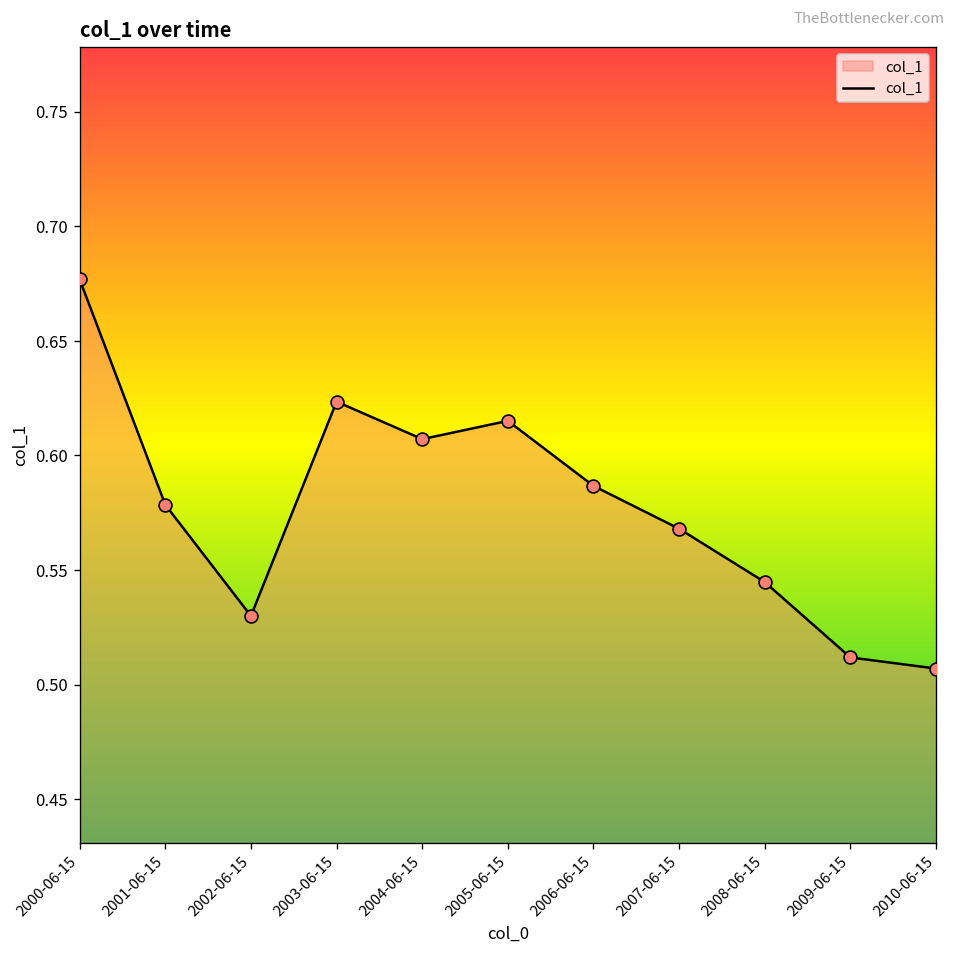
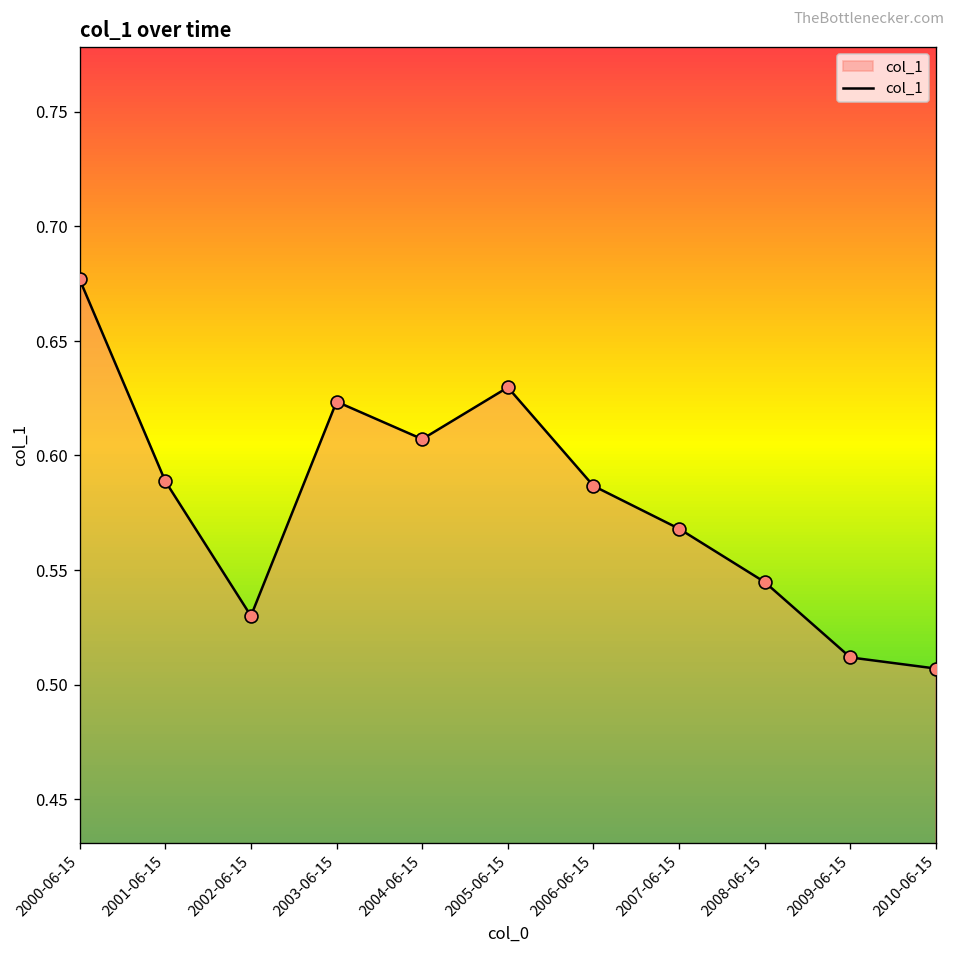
  {
    "2000-06-15": 0.677,
-   "2001-06-15": 0.578,
+   "2001-06-15": 0.589,
    "2002-06-15": 0.530,
    "2003-06-15": 0.623,
    "2004-06-15": 0.607,
-   "2005-06-15": 0.615,
+   "2005-06-15": 0.630,
    "2006-06-15": 0.587,
    "2007-06-15": 0.568,
    "2008-06-15": 0.545,
    "2009-06-15": 0.512,
    "2010-06-15": 0.507
  }
